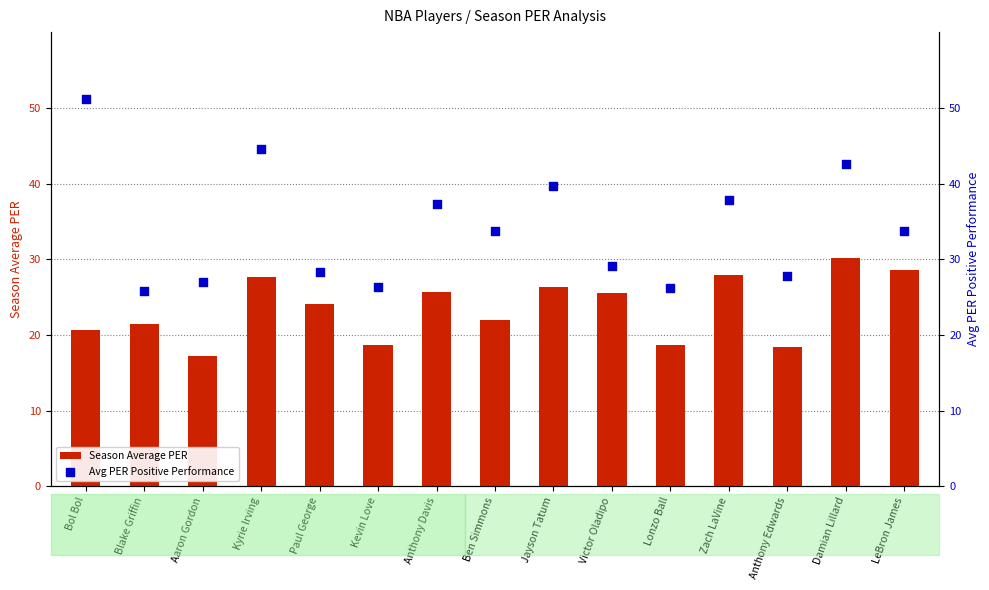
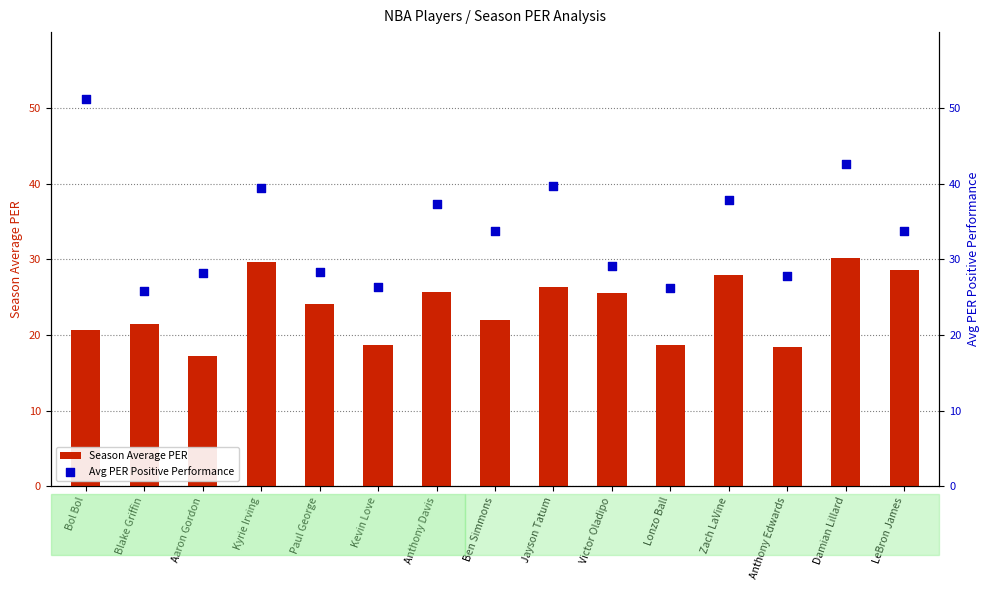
  {
    "Season Average PER": {
      "Bol Bol": 21,
      "Blake Griffin": 21,
      "Aaron Gordon": 17,
-     "Kyrie Irving": 28,
+     "Kyrie Irving": 30,
      "Paul George": 24,
      "Kevin Love": 19,
      "Anthony Davis": 26,
      "Ben Simmons": 22,
      "Jayson Tatum": 26,
      "Victor Oladipo": 26,
      "Lonzo Ball": 19,
      "Zach LaVine": 28,
      "Anthony Edwards": 18,
      "Damian Lillard": 30,
      "LeBron James": 29
    },
    "Avg PER Positive Performance": {
-     "Aaron Gordon": 27,
-     "Kyrie Irving": 45
+     "Aaron Gordon": 28,
+     "Kyrie Irving": 39
    }
  }
